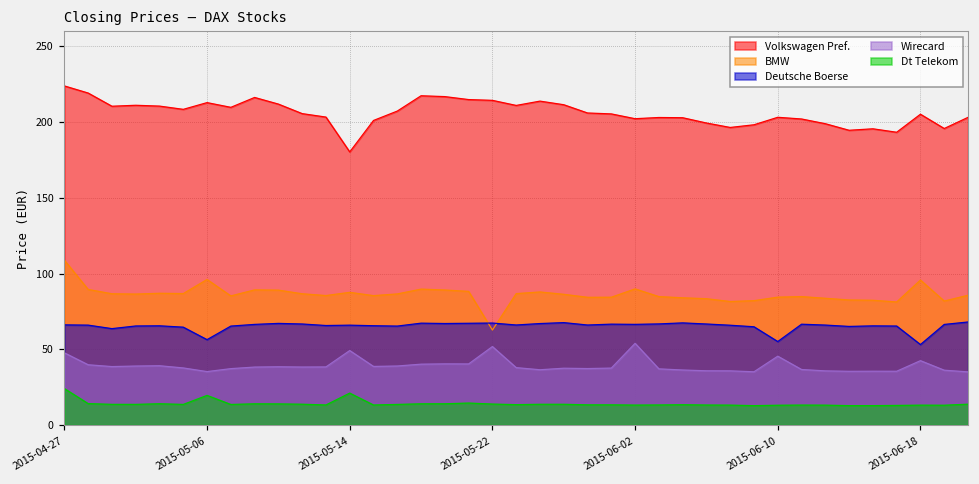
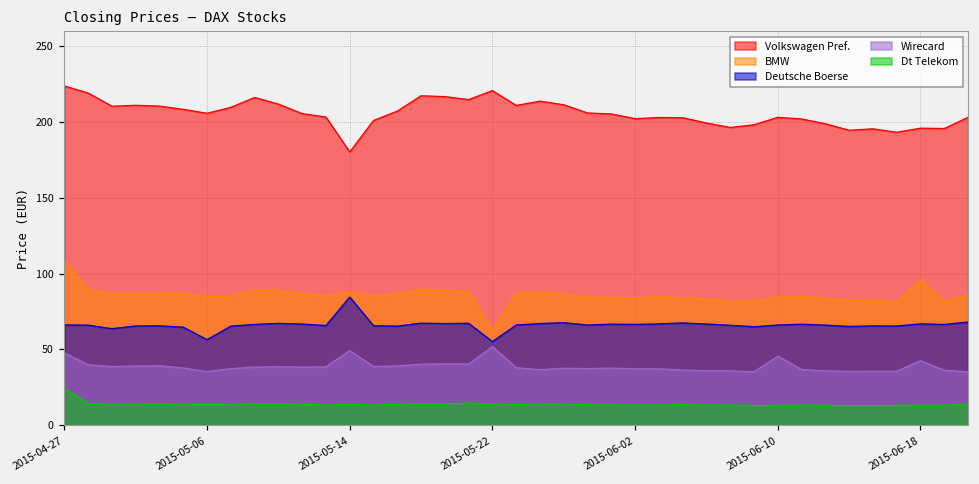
  {
    "Volkswagen Pref.": {
      "2015-04-27": 224,
-     "2015-05-06": 213,
+     "2015-05-06": 206,
      "2015-05-14": 180,
-     "2015-05-22": 214,
+     "2015-05-22": 221,
      "2015-06-02": 202,
      "2015-06-10": 203,
-     "2015-06-18": 205
+     "2015-06-18": 196
    },
    "BMW": {
      "2015-04-27": 109,
-     "2015-05-06": 96,
+     "2015-05-06": 85,
      "2015-05-14": 88,
      "2015-05-22": 63,
-     "2015-06-02": 90,
+     "2015-06-02": 84,
      "2015-06-10": 84,
      "2015-06-18": 96
    },
    "Deutsche Boerse": {
      "2015-04-27": 66,
      "2015-05-06": 56,
-     "2015-05-14": 66,
-     "2015-05-22": 67,
+     "2015-05-14": 84,
+     "2015-05-22": 55,
      "2015-06-02": 66,
-     "2015-06-10": 55,
-     "2015-06-18": 53
+     "2015-06-10": 66,
+     "2015-06-18": 67
    },
    "Wirecard": {
      "2015-04-27": 48,
      "2015-05-06": 35,
      "2015-05-14": 49,
      "2015-05-22": 52,
-     "2015-06-02": 54,
+     "2015-06-02": 37,
      "2015-06-10": 45,
      "2015-06-18": 42
    },
    "Dt Telekom": {
      "2015-04-27": 24,
-     "2015-05-06": 20,
-     "2015-05-14": 21,
+     "2015-05-06": 14,
+     "2015-05-14": 13,
      "2015-05-22": 14,
      "2015-06-02": 13,
      "2015-06-10": 13,
      "2015-06-18": 13
    }
  }
